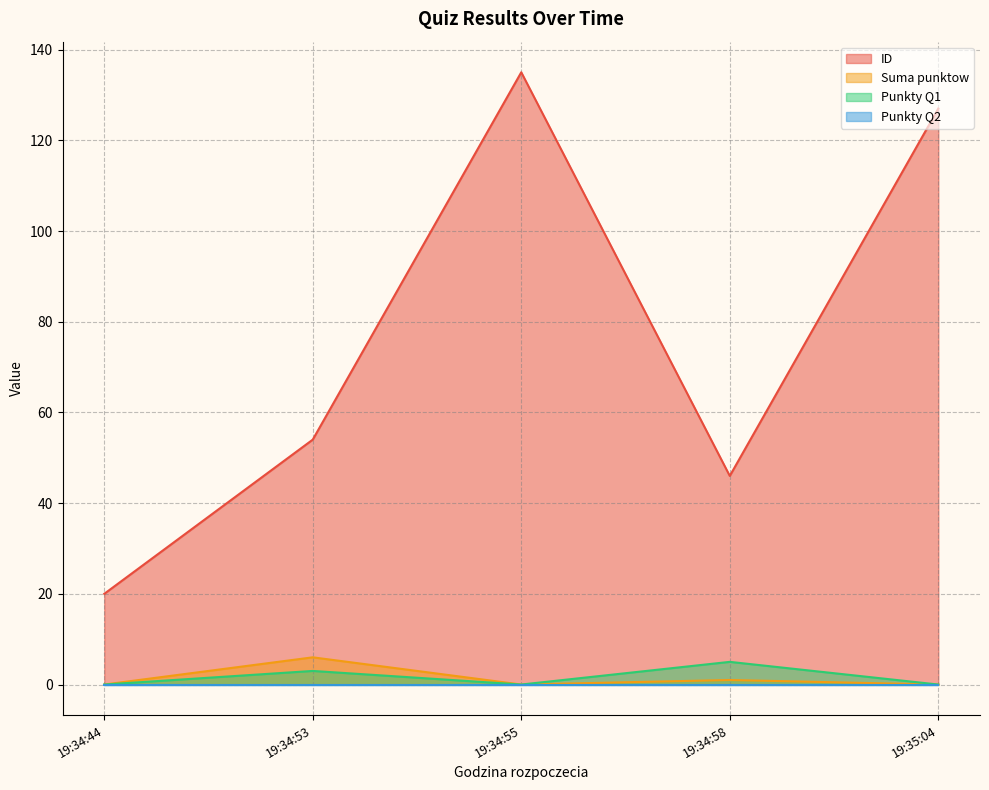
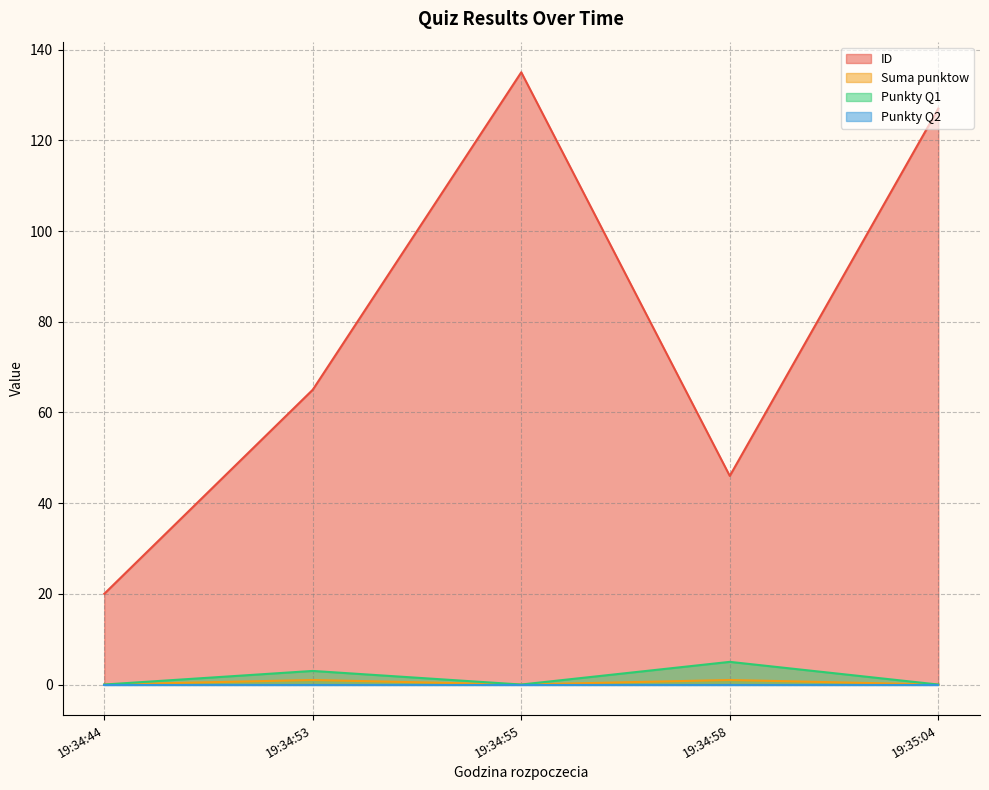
  {
    "ID": {
      "19:34:44": 20,
-     "19:34:53": 54,
+     "19:34:53": 65,
      "19:34:55": 135,
      "19:34:58": 46
    },
    "Suma punktow": {
-     "19:34:53": 6,
+     "19:34:53": 1,
      "19:34:58": 1
    },
    "Punkty Q1": {
      "19:34:53": 3,
      "19:34:58": 5
    },
    "Punkty Q2": {
      "19:34:53": 0,
      "19:34:58": 0
    }
  }
